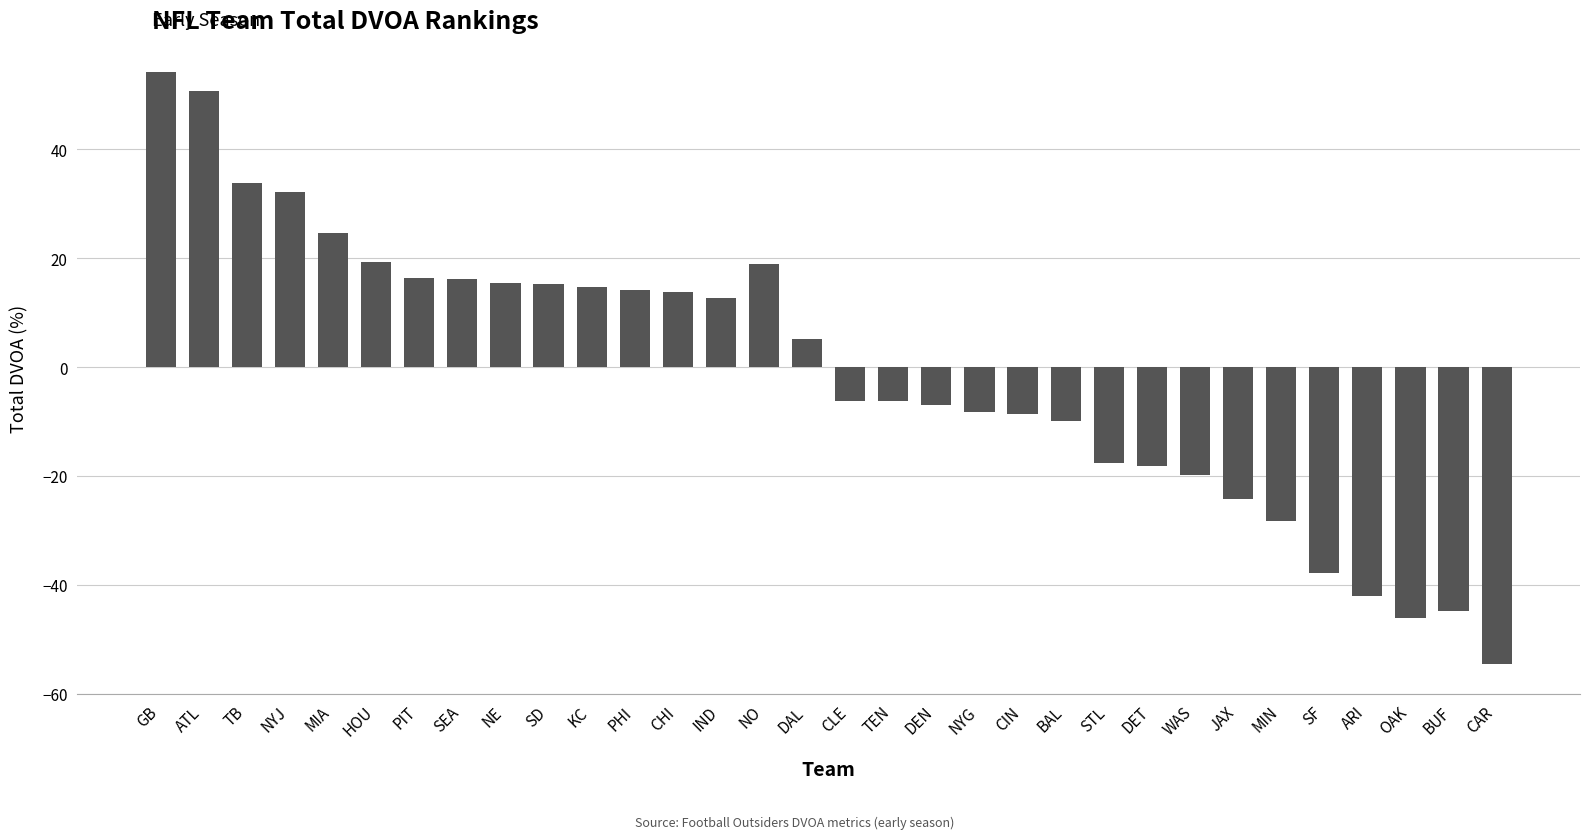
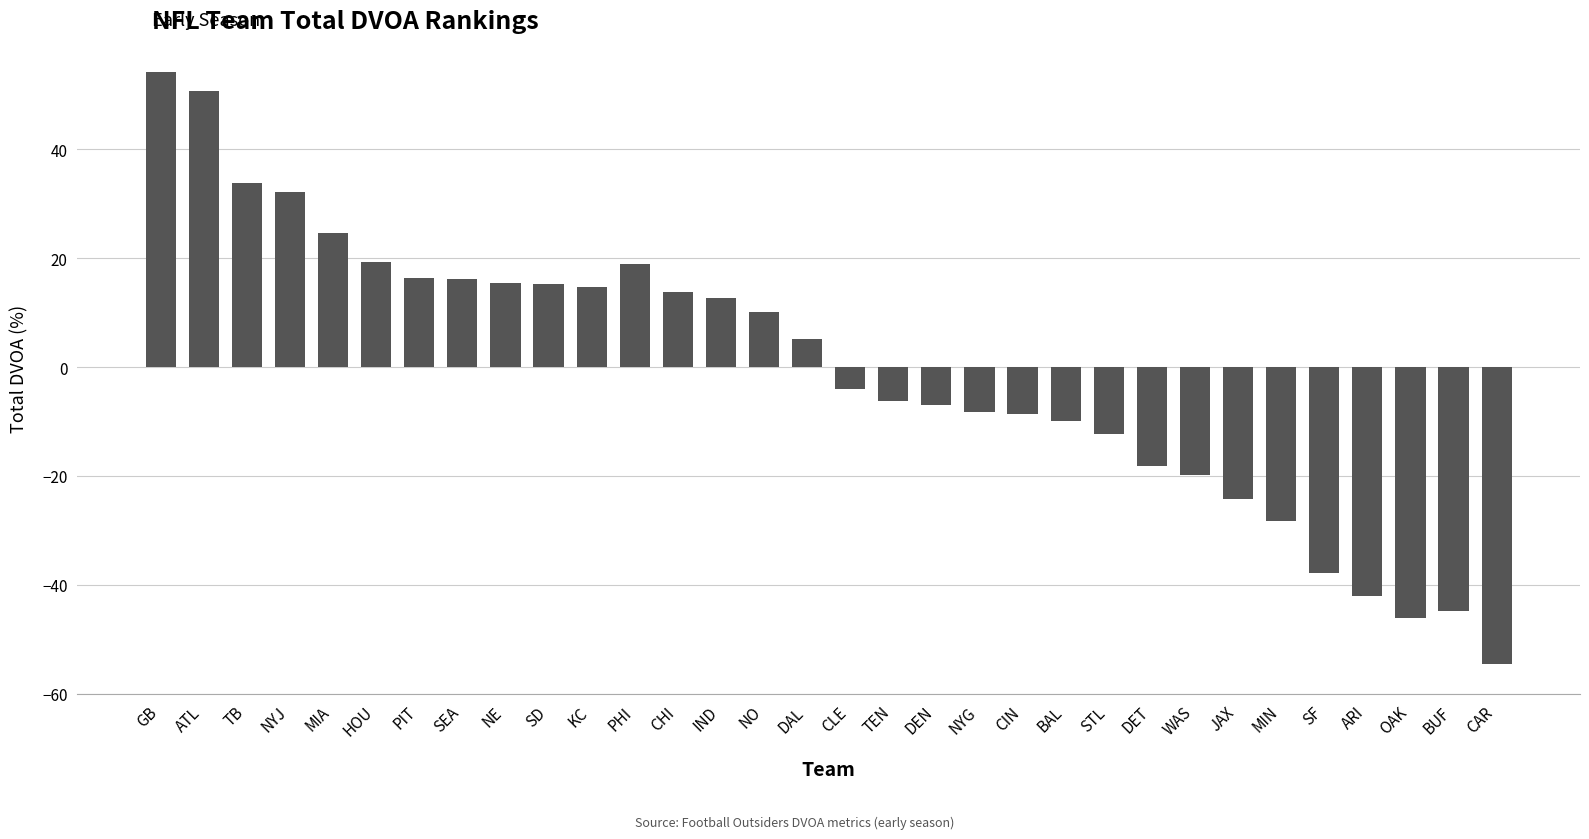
  {
    "GB": 54,
    "ATL": 51,
    "TB": 34,
    "NYJ": 32,
    "MIA": 25,
    "HOU": 19,
    "PIT": 16,
    "SEA": 16,
    "NE": 15,
    "SD": 15,
    "KC": 15,
-   "PHI": 14,
+   "PHI": 19,
    "CHI": 14,
    "IND": 13,
-   "NO": 19,
+   "NO": 10,
    "DAL": 5,
-   "CLE": -6,
+   "CLE": -4,
    "TEN": -6,
    "DEN": -7,
    "NYG": -8,
    "CIN": -9,
    "BAL": -10,
-   "STL": -18,
+   "STL": -12,
    "DET": -18,
    "WAS": -20,
    "JAX": -24,
    "MIN": -28,
    "SF": -38,
    "ARI": -42,
    "OAK": -46,
    "BUF": -45,
    "CAR": -55
  }
